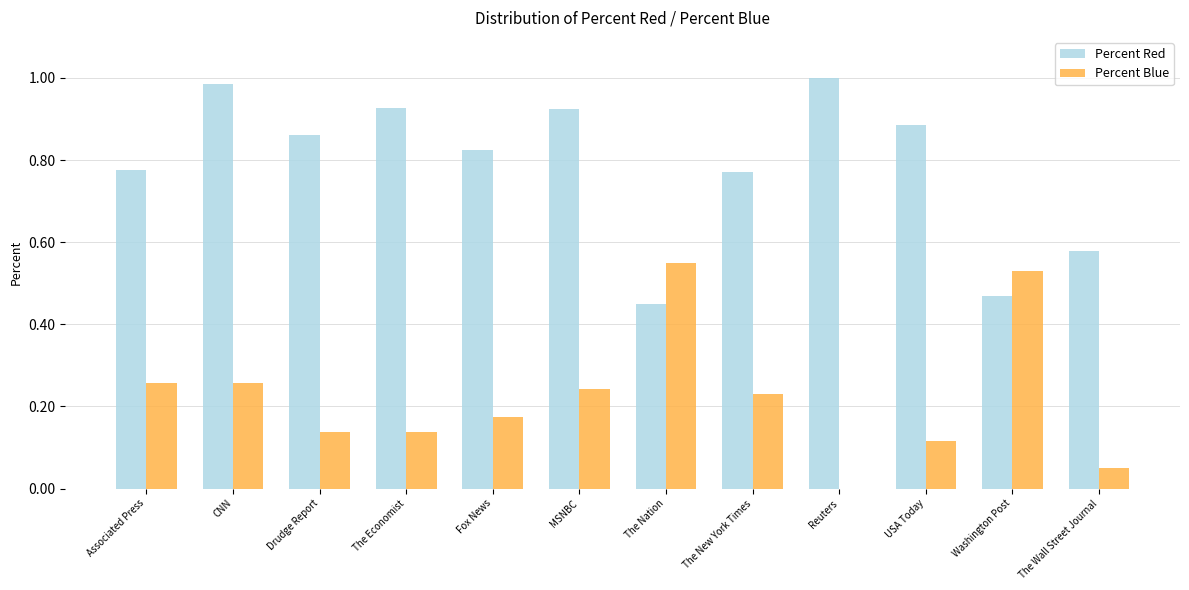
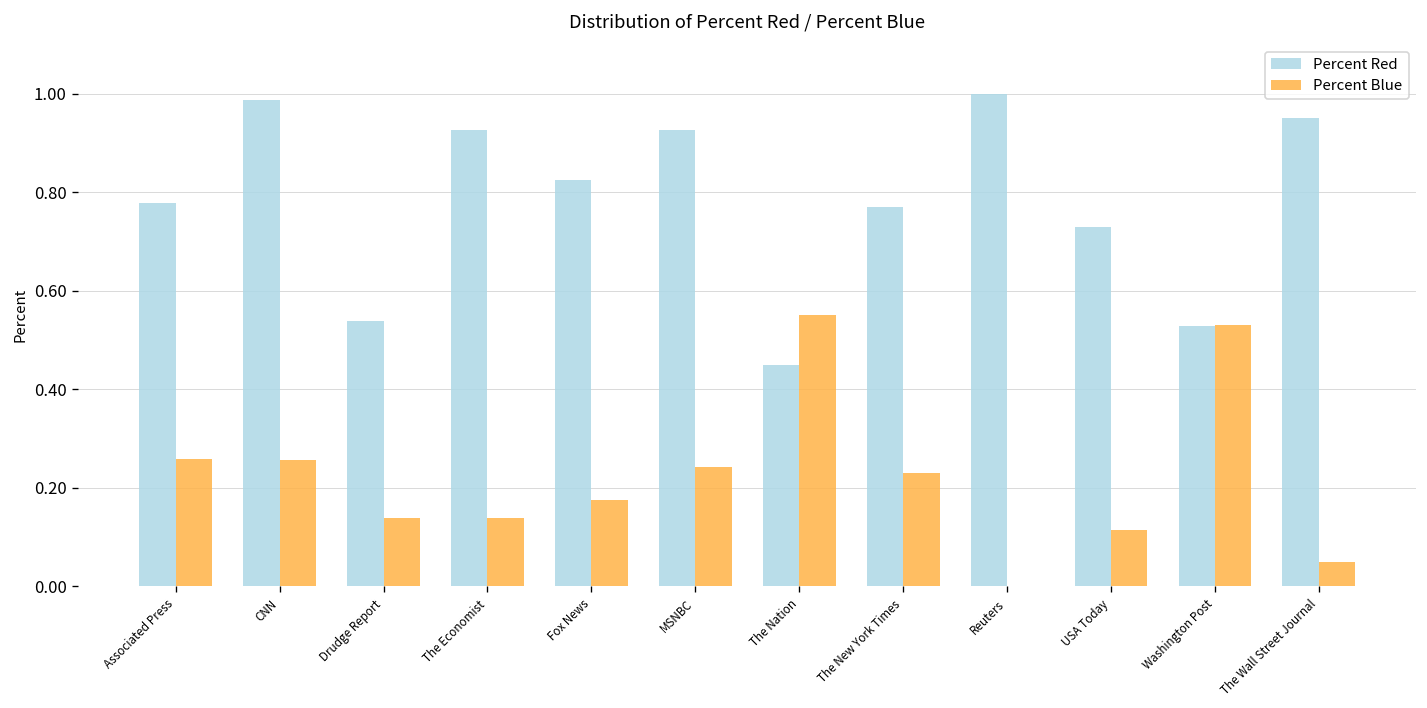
  {
    "Percent Red": {
      "Associated Press": 0.78,
      "CNN": 0.99,
-     "Drudge Report": 0.86,
+     "Drudge Report": 0.54,
      "The Economist": 0.93,
      "Fox News": 0.83,
      "MSNBC": 0.93,
      "The Nation": 0.45,
      "The New York Times": 0.77,
      "Reuters": 1.00,
-     "USA Today": 0.89,
-     "Washington Post": 0.47,
-     "The Wall Street Journal": 0.58
+     "USA Today": 0.73,
+     "Washington Post": 0.53,
+     "The Wall Street Journal": 0.95
    },
    "Percent Blue": {
      "Associated Press": 0.26,
      "CNN": 0.26,
      "Drudge Report": 0.14,
      "The Economist": 0.14,
      "Fox News": 0.18,
      "MSNBC": 0.24,
      "The Nation": 0.55,
      "The New York Times": 0.23,
      "Reuters": 0.00,
      "USA Today": 0.12,
      "Washington Post": 0.53,
      "The Wall Street Journal": 0.05
    }
  }
